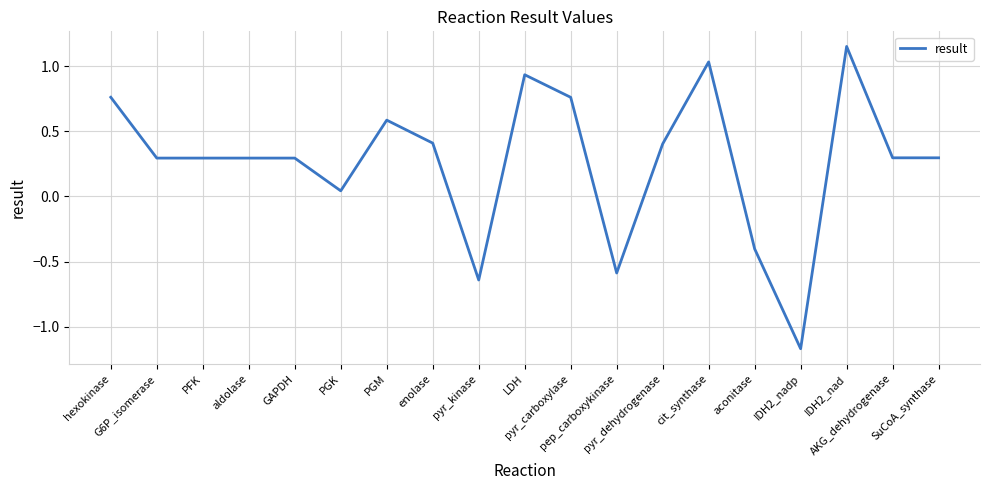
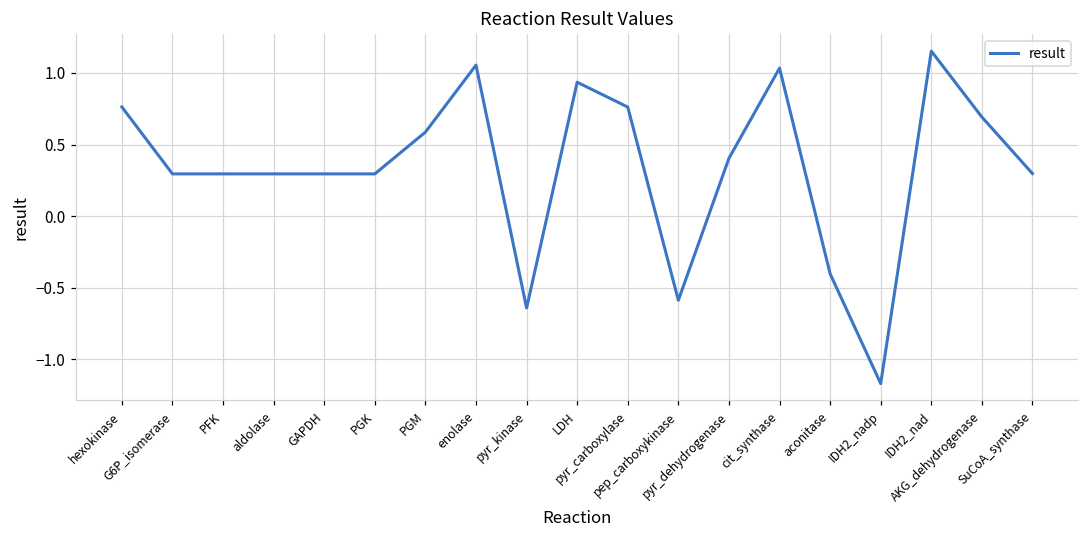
  {
    "hexokinase": 0.76,
    "G6P_isomerase": 0.29,
    "PFK": 0.29,
    "aldolase": 0.29,
    "GAPDH": 0.29,
-   "PGK": 0.04,
+   "PGK": 0.29,
    "PGM": 0.59,
-   "enolase": 0.41,
+   "enolase": 1.05,
    "pyr_kinase": -0.64,
    "LDH": 0.93,
    "pyr_carboxylase": 0.76,
    "pep_carboxykinase": -0.59,
    "pyr_dehydrogenase": 0.40,
    "cit_synthase": 1.03,
    "aconitase": -0.40,
    "IDH2_nadp": -1.17,
    "IDH2_nad": 1.15,
-   "AKG_dehydrogenase": 0.30,
+   "AKG_dehydrogenase": 0.69,
    "SuCoA_synthase": 0.30
  }
